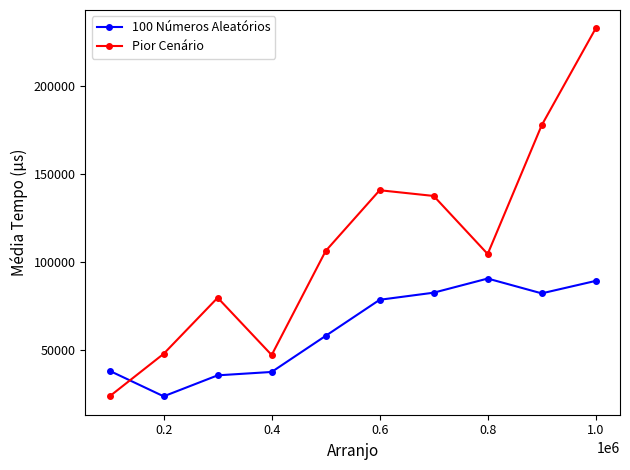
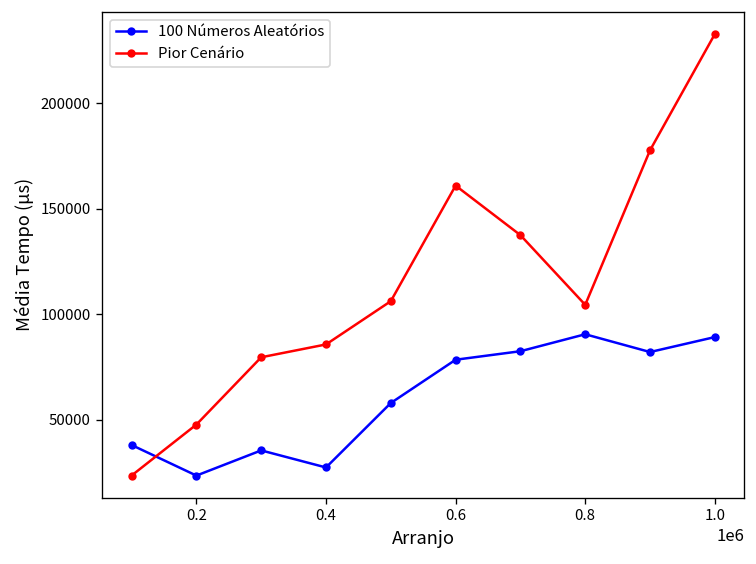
  {
    "100 Números Aleatórios": {
      "0.2": 23000,
-     "0.4": 37000,
+     "0.4": 27000,
      "0.6": 78000,
      "0.8": 90000,
      "1.0": 89000
    },
    "Pior Cenário": {
      "0.2": 48000,
-     "0.4": 47000,
-     "0.6": 141000,
+     "0.4": 86000,
+     "0.6": 161000,
      "0.8": 104000,
      "1.0": 233000
    }
  }
